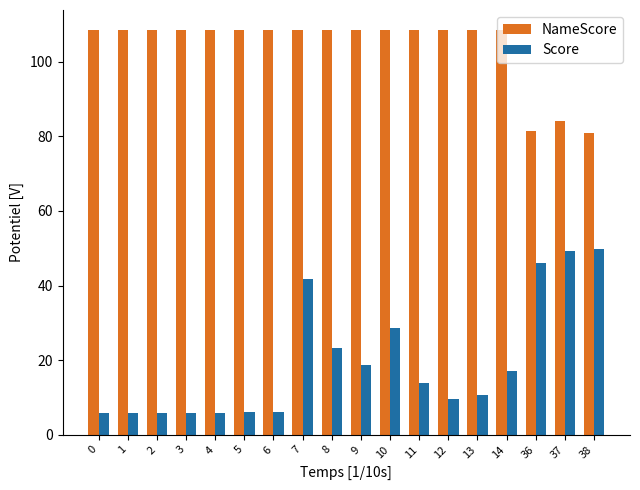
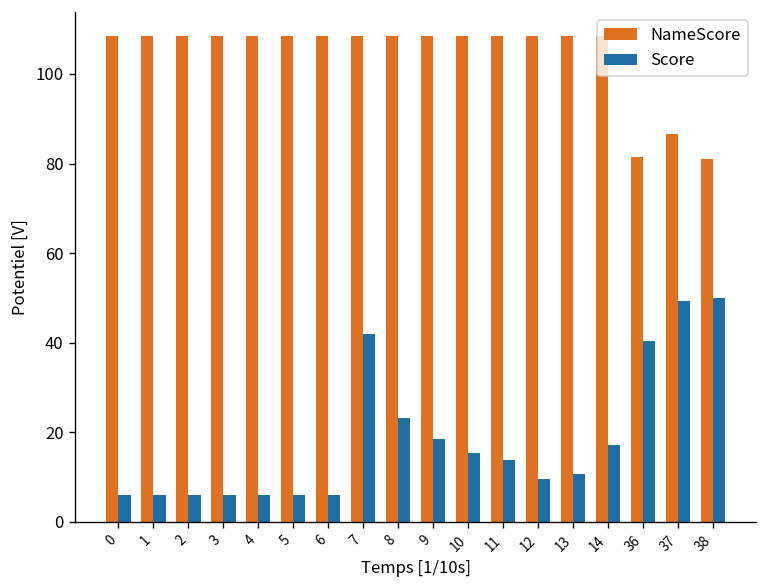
  {
    "NameScore": {
      "0": 108,
      "1": 108,
      "2": 108,
      "3": 108,
      "4": 108,
      "5": 108,
      "6": 108,
      "7": 108,
      "8": 108,
      "9": 108,
      "10": 108,
      "11": 108,
      "12": 108,
      "13": 108,
      "36": 81,
-     "37": 84,
+     "37": 87,
      "38": 81
    },
    "Score": {
      "0": 6,
      "1": 6,
      "2": 6,
      "3": 6,
      "4": 6,
      "5": 6,
      "6": 6,
      "7": 42,
      "8": 23,
      "9": 19,
-     "10": 29,
+     "10": 15,
      "11": 14,
      "12": 10,
      "13": 11,
      "14": 17,
-     "36": 46,
+     "36": 40,
      "37": 49,
      "38": 50
    }
  }
